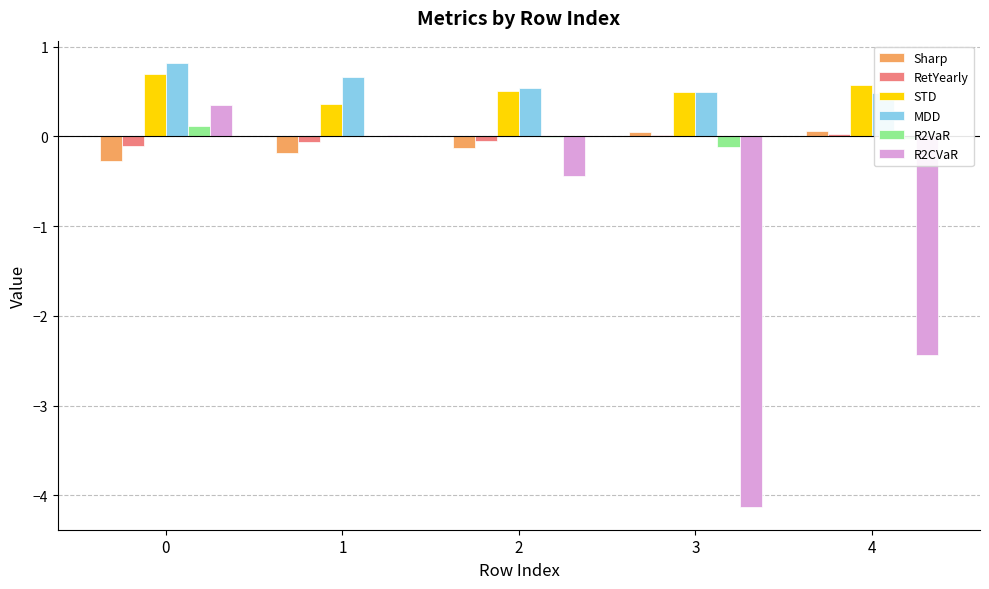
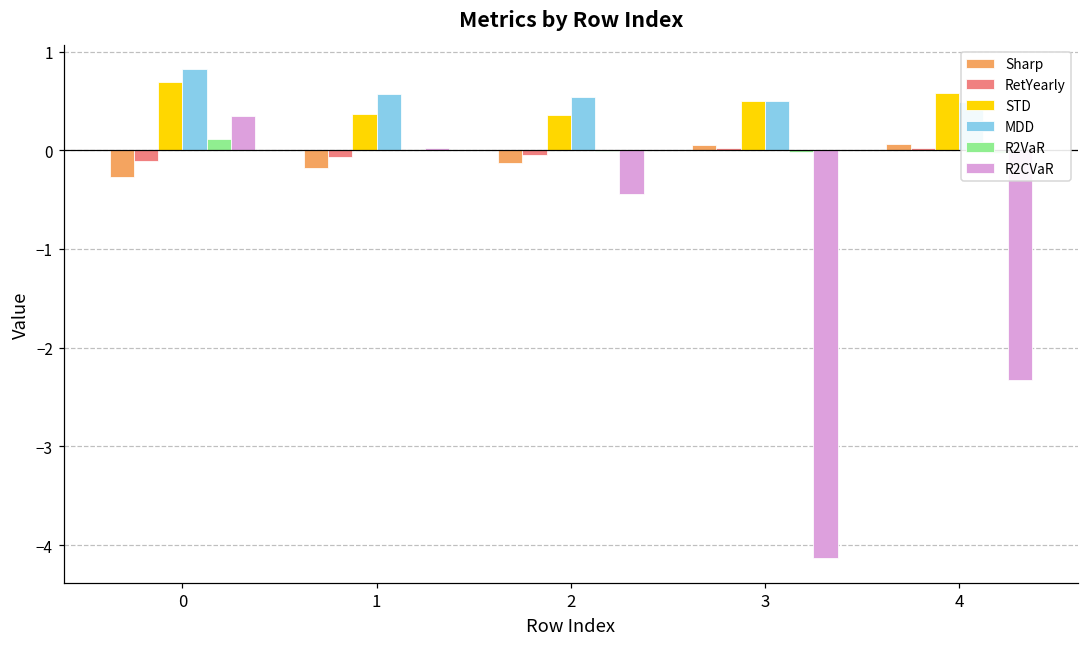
  {
    "STD": {
      "0": 0.7,
      "1": 0.4,
-     "2": 0.5,
+     "2": 0.4,
      "3": 0.5,
      "4": 0.6
    },
    "MDD": {
      "0": 0.8,
-     "1": 0.7,
+     "1": 0.6,
      "2": 0.5,
      "3": 0.5
    },
    "R2VaR": {
      "0": 0.1,
-     "3": -0.1
+     "3": 0.0
    },
    "R2CVaR": {
      "0": 0.3,
      "2": -0.4,
      "3": -4.1,
-     "4": -2.4
+     "4": -2.3
    }
  }
